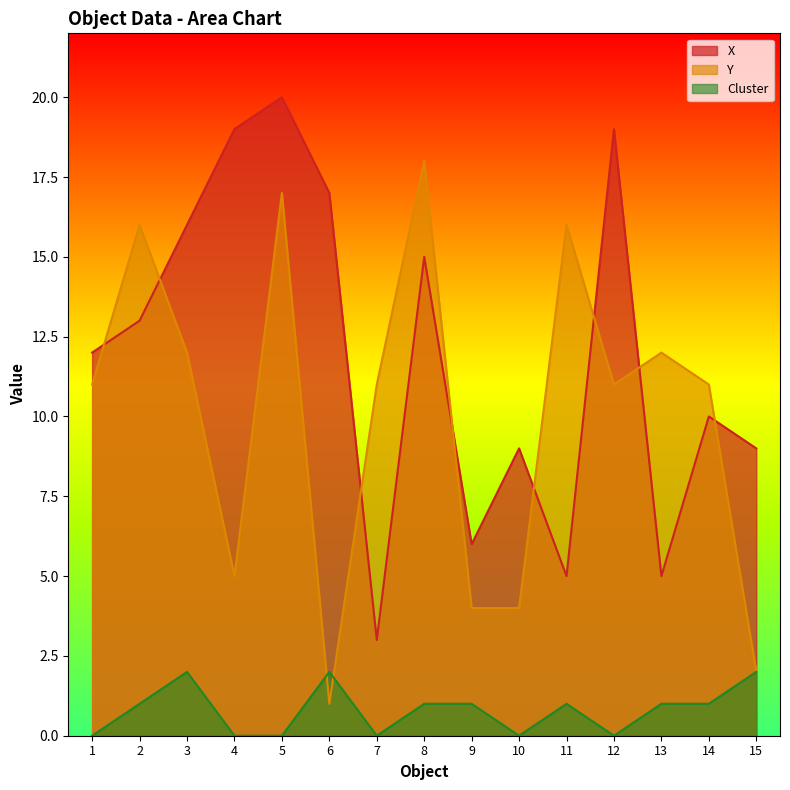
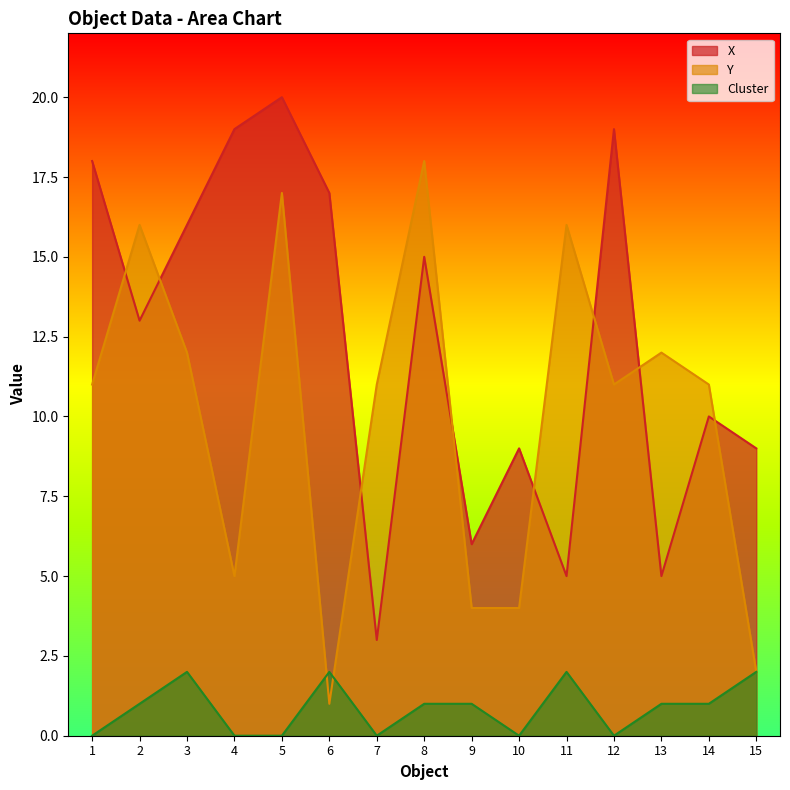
  {
    "X": {
-     "1": 12,
+     "1": 18,
      "2": 13,
      "3": 16,
      "4": 19,
      "5": 20,
      "6": 17,
      "7": 3,
      "8": 15,
      "9": 6,
      "10": 9,
      "11": 5,
      "12": 19,
      "13": 5,
      "14": 10,
      "15": 9
    },
    "Y": {
      "1": 11,
      "2": 16,
      "3": 12,
      "4": 5,
      "5": 17,
      "6": 1,
      "7": 11,
      "8": 18,
      "9": 4,
      "10": 4,
      "11": 16,
      "12": 11,
      "13": 12,
      "14": 11
    },
    "Cluster": {
      "1": 0,
      "2": 1,
      "3": 2,
      "4": 0,
      "5": 0,
      "6": 2,
      "7": 0,
      "8": 1,
      "9": 1,
      "10": 0,
-     "11": 1,
+     "11": 2,
      "12": 0,
      "13": 1,
      "14": 1
    }
  }
